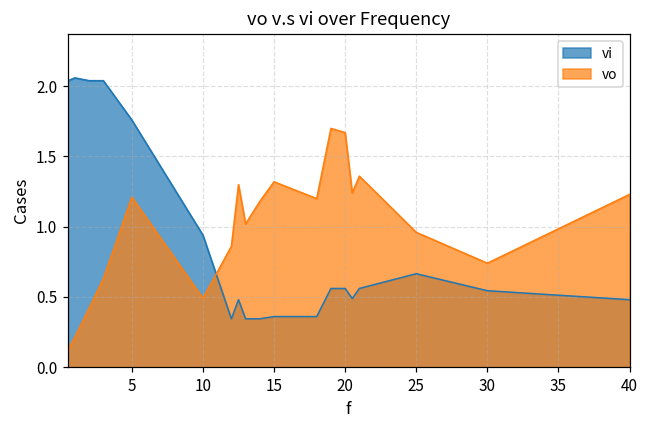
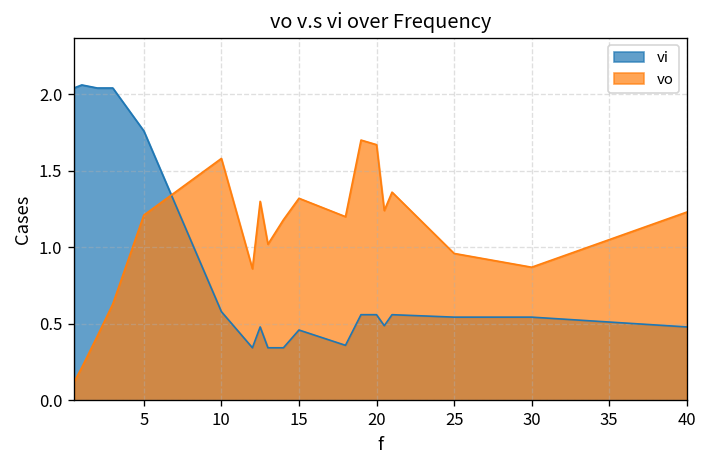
  {
    "vi": {
      "5": 1.76,
-     "10": 0.94,
-     "15": 0.36,
+     "10": 0.58,
+     "15": 0.46,
      "20": 0.56,
-     "25": 0.67,
+     "25": 0.54,
      "30": 0.54,
      "40": 0.48
    },
    "vo": {
      "5": 1.21,
-     "10": 0.49,
+     "10": 1.58,
      "15": 1.32,
      "20": 1.67,
      "25": 0.96,
-     "30": 0.74,
+     "30": 0.87,
      "40": 1.23
    }
  }
